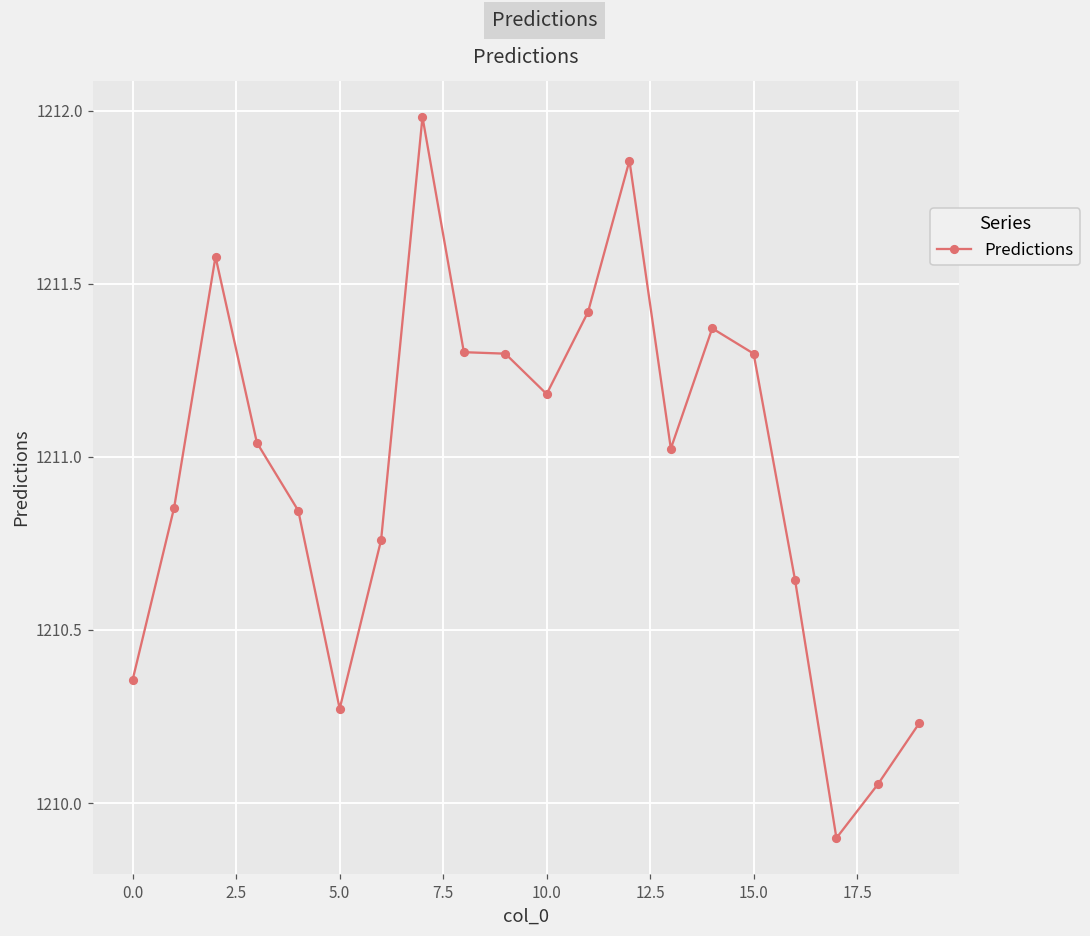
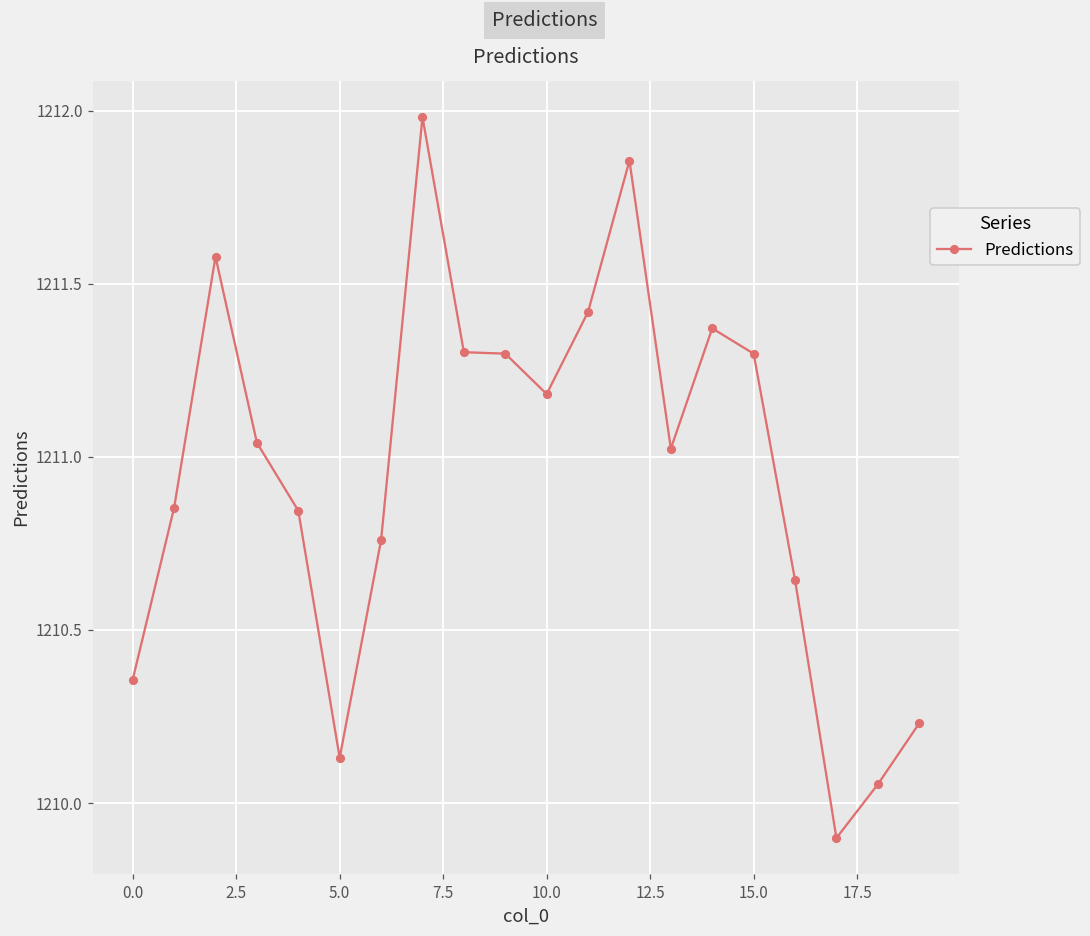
  {
    "0.0": 1210.36,
-   "5.0": 1210.27,
+   "5.0": 1210.13,
    "10.0": 1211.18,
    "15.0": 1211.30
  }
